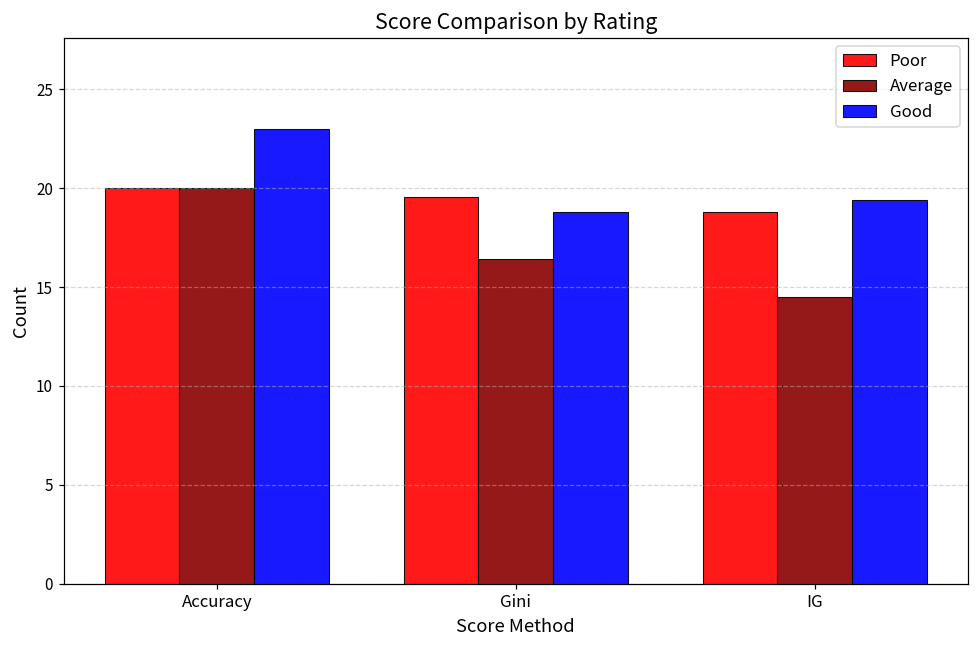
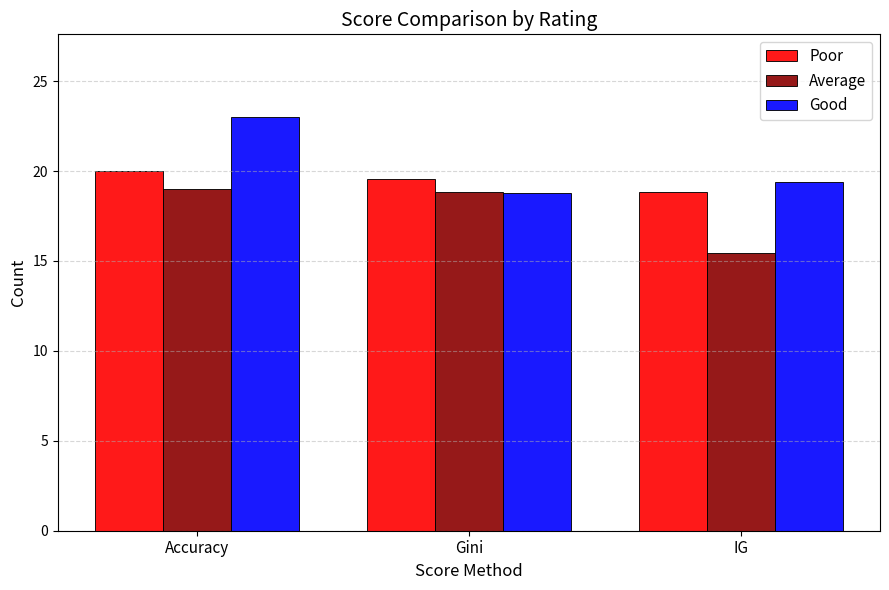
  {
    "Poor": {
      "Accuracy": 20.0,
      "Gini": 19.5,
      "IG": 18.8
    },
    "Average": {
-     "Accuracy": 20,
-     "Gini": 16.4,
-     "IG": 14.5
+     "Accuracy": 19,
+     "Gini": 18.8,
+     "IG": 15.4
    },
    "Good": {
      "Accuracy": 23.0,
      "Gini": 18.8,
      "IG": 19.4
    }
  }
